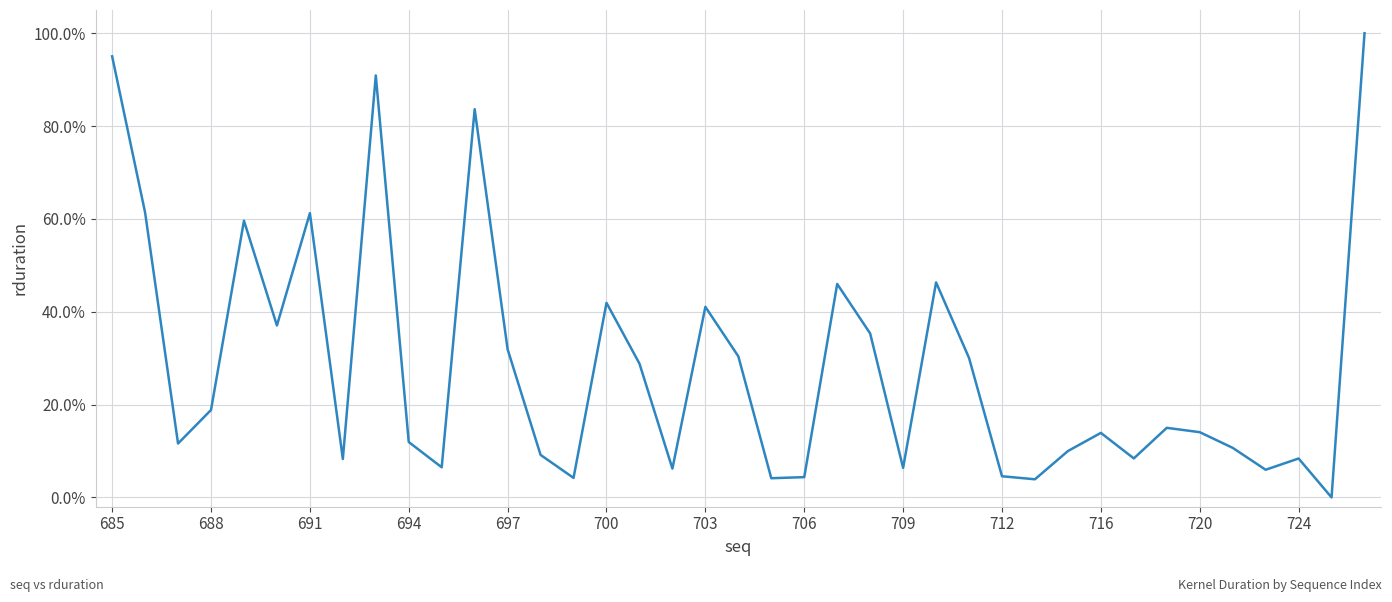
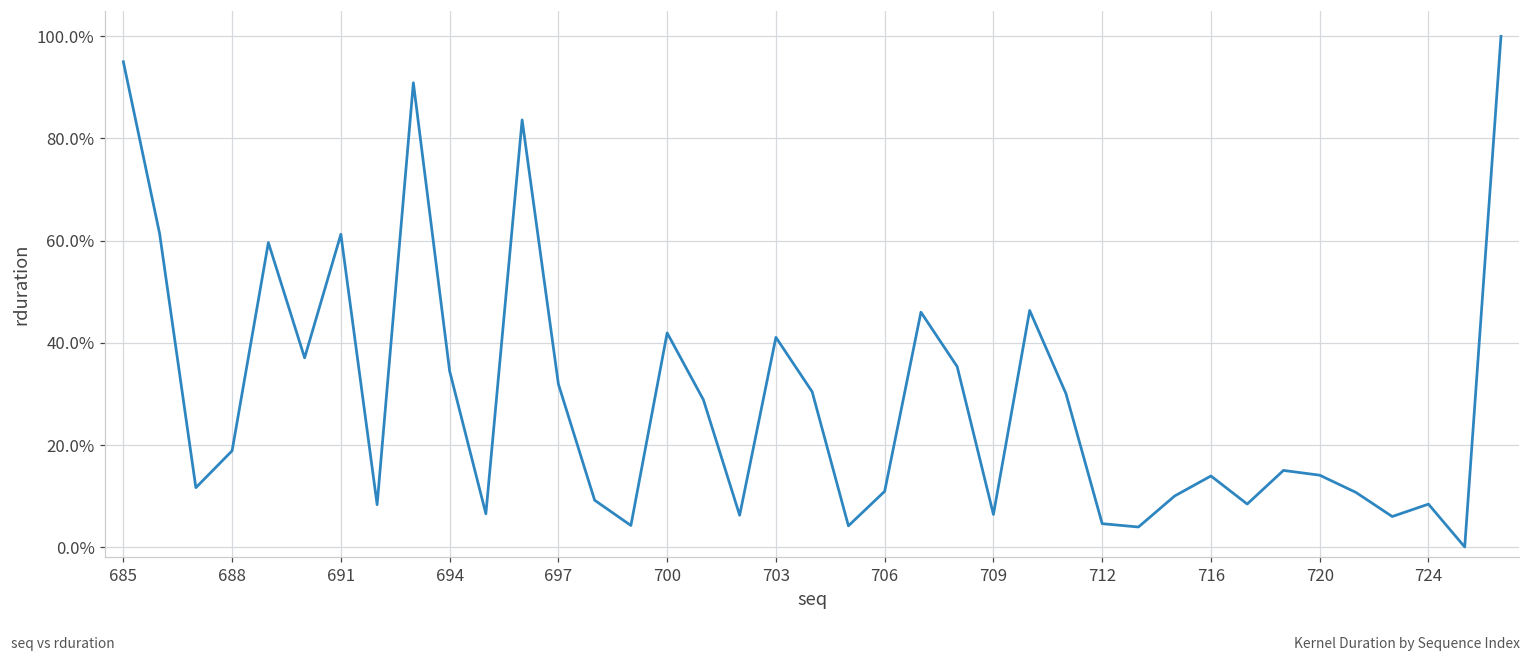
  {
    "685": "95%",
    "688": "19%",
    "691": "61%",
-   "694": "12%",
+   "694": "34%",
    "697": "32%",
    "700": "42%",
    "703": "41%",
-   "706": "4%",
+   "706": "11%",
    "709": "6%",
    "712": "5%",
    "716": "14%",
    "720": "14%",
    "724": "8%"
  }
